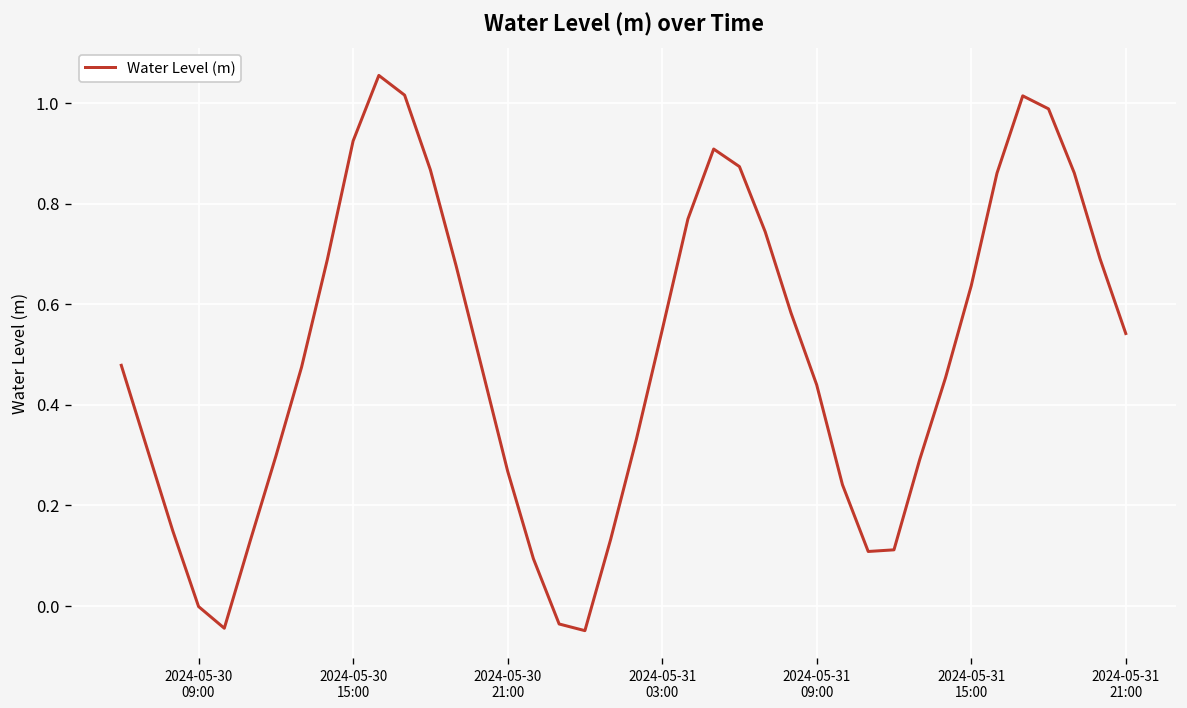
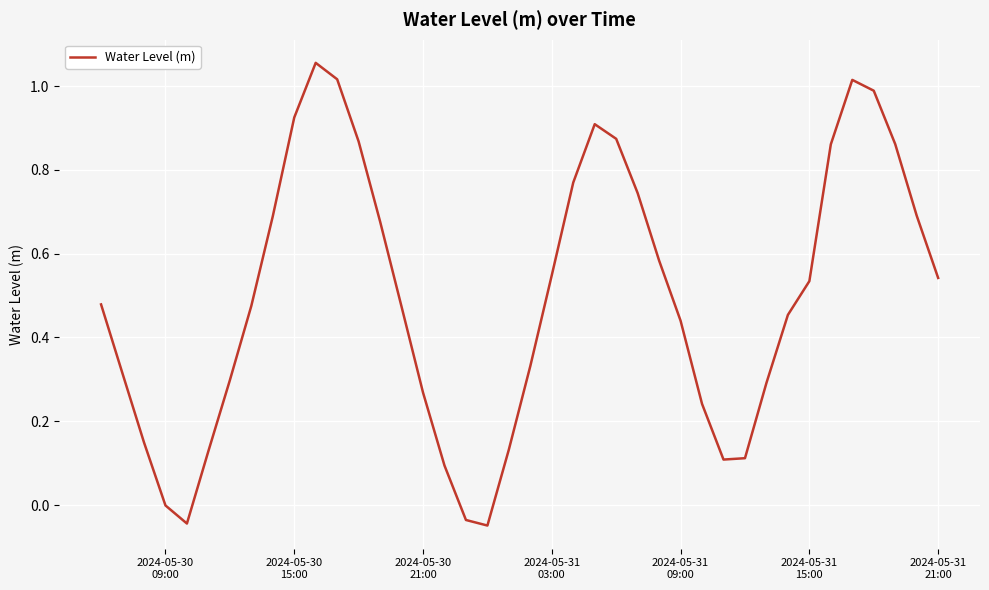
  {
    "2024-05-30 09:00": 0.00,
    "2024-05-30 15:00": 0.92,
    "2024-05-30 21:00": 0.27,
    "2024-05-31 03:00": 0.55,
    "2024-05-31 09:00": 0.44,
-   "2024-05-31 15:00": 0.64,
+   "2024-05-31 15:00": 0.53,
    "2024-05-31 21:00": 0.54
  }
